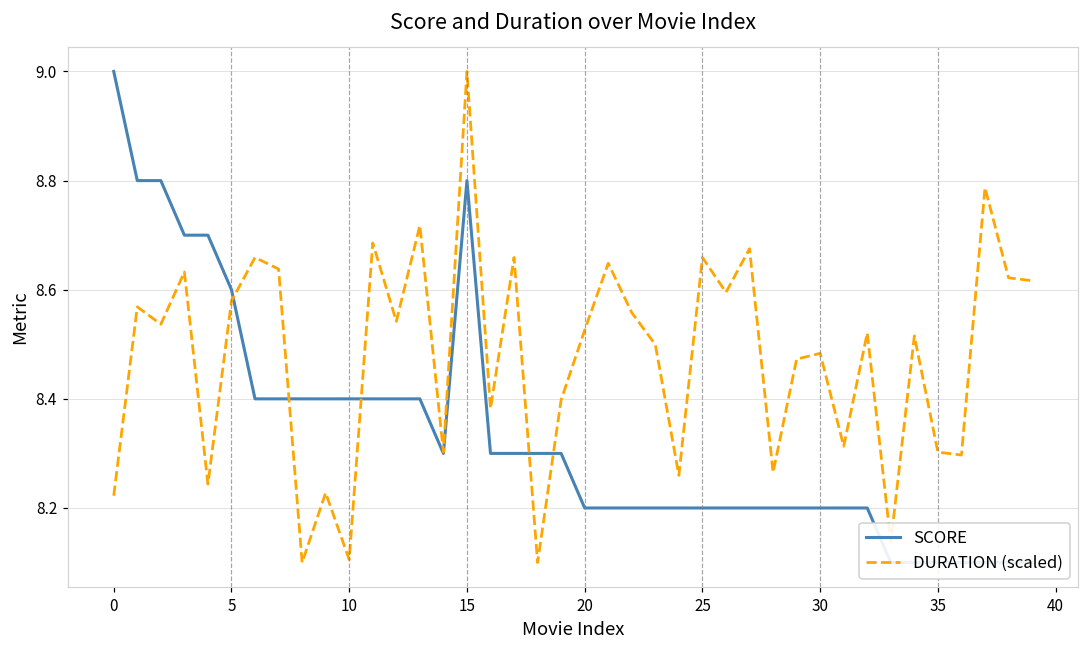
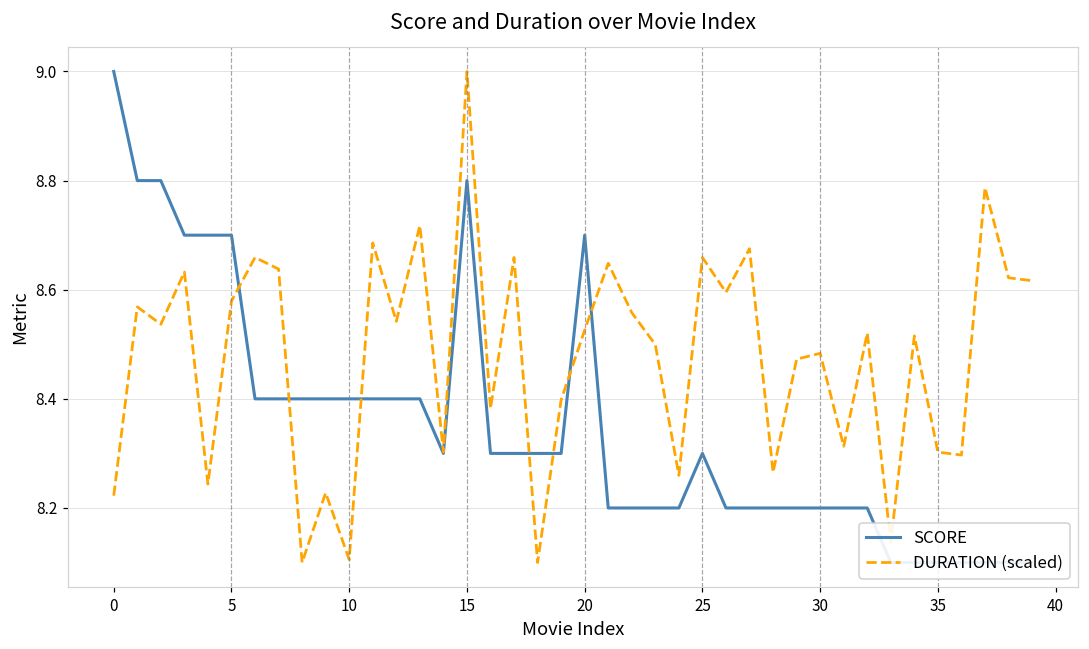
  {
    "SCORE": {
      "0": 9.0,
-     "5": 8.6,
+     "5": 8.7,
      "10": 8.4,
      "15": 8.8,
-     "20": 8.2,
-     "25": 8.2,
+     "20": 8.7,
+     "25": 8.3,
      "30": 8.2
    },
    "DURATION (scaled)": {
      "0": 8.22,
      "5": 8.58,
      "10": 8.11,
      "15": 9.0,
      "20": 8.53,
      "25": 8.66,
      "30": 8.48,
      "35": 8.3
    }
  }
